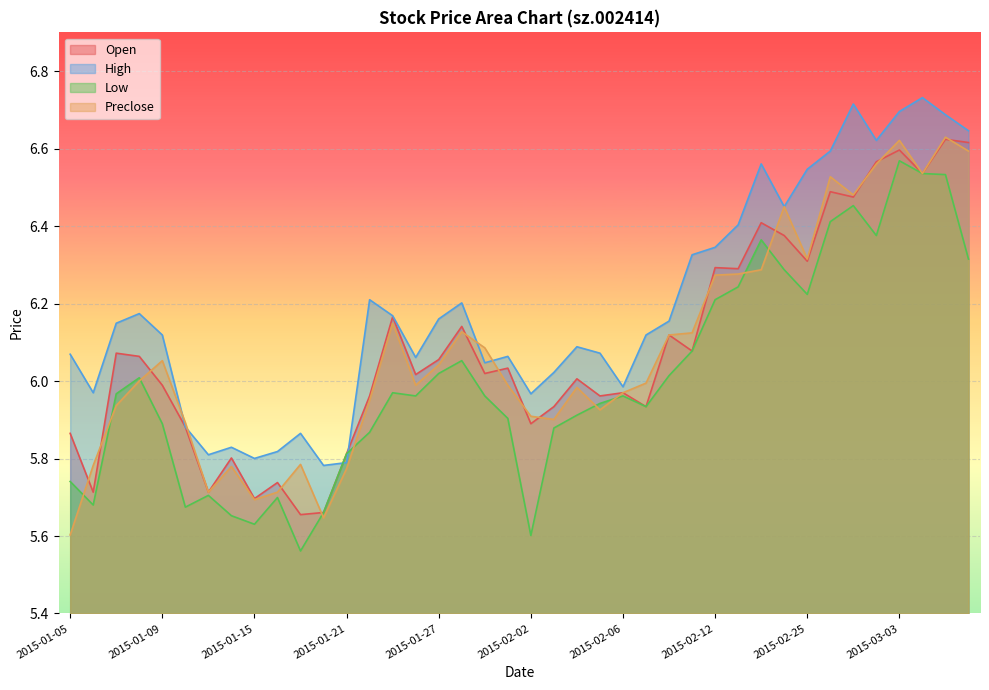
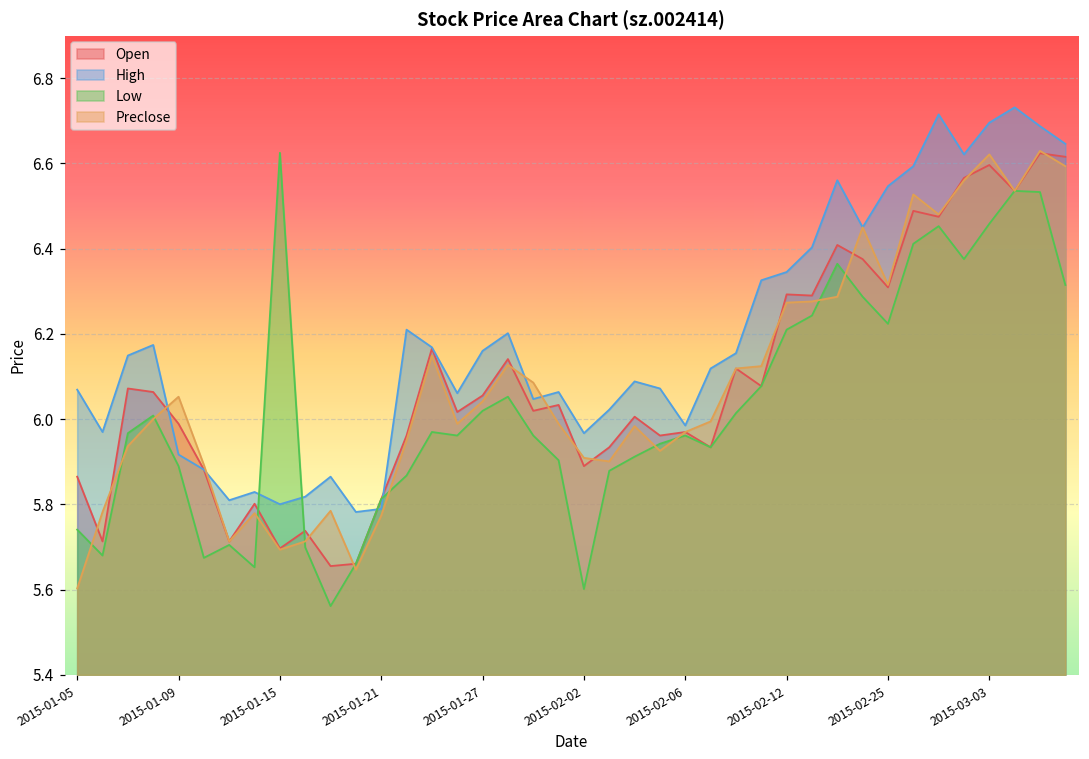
  {
    "High": {
      "2015-01-05": 6.07,
-     "2015-01-09": 6.12,
+     "2015-01-09": 5.92,
      "2015-01-15": 5.80,
      "2015-01-21": 5.79,
      "2015-01-27": 6.16,
      "2015-02-02": 5.97,
      "2015-02-06": 5.99,
      "2015-02-12": 6.35,
      "2015-02-25": 6.55,
      "2015-03-03": 6.70
    },
    "Low": {
      "2015-01-05": 5.74,
      "2015-01-09": 5.89,
-     "2015-01-15": 5.63,
+     "2015-01-15": 6.62,
      "2015-01-27": 6.02,
      "2015-02-02": 5.60,
      "2015-02-06": 5.96,
      "2015-02-12": 6.21,
      "2015-02-25": 6.22,
-     "2015-03-03": 6.57
+     "2015-03-03": 6.46
    }
  }
